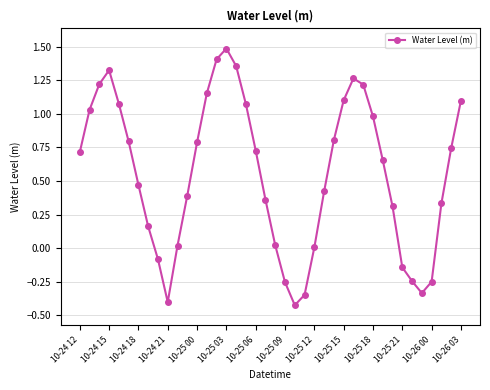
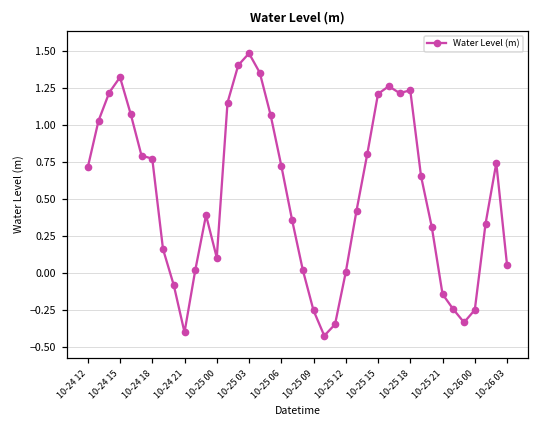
  {
    "10-24 12": 0.71,
    "10-24 15": 1.32,
-   "10-24 18": 0.47,
+   "10-24 18": 0.77,
    "10-24 21": -0.40,
-   "10-25 00": 0.79,
+   "10-25 00": 0.10,
    "10-25 03": 1.49,
    "10-25 06": 0.73,
    "10-25 09": -0.25,
    "10-25 12": 0.01,
-   "10-25 15": 1.10,
-   "10-25 18": 0.98,
+   "10-25 15": 1.21,
+   "10-25 18": 1.24,
    "10-25 21": -0.14,
    "10-26 00": -0.25,
-   "10-26 03": 1.10
+   "10-26 03": 0.05
  }
